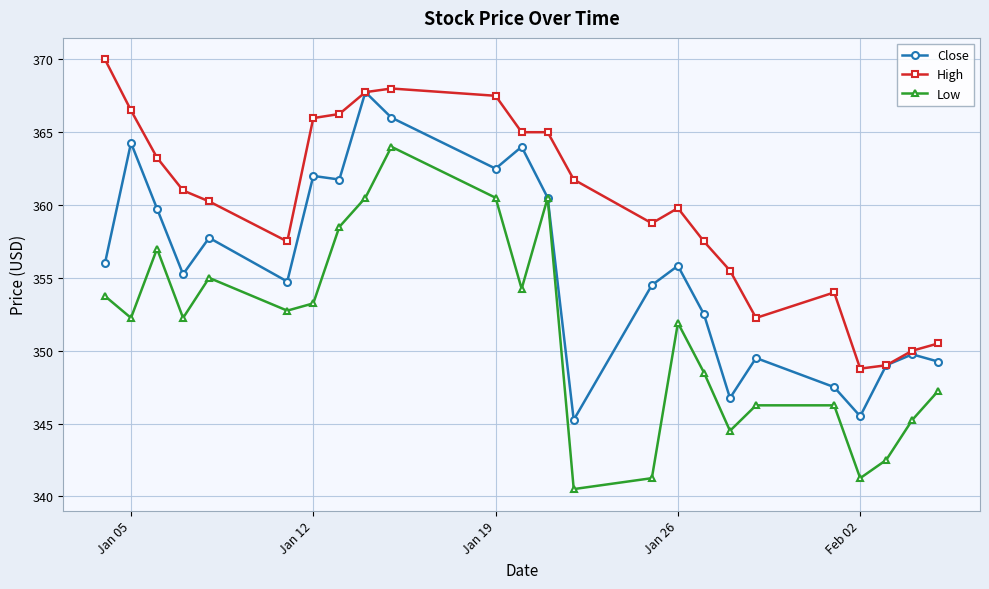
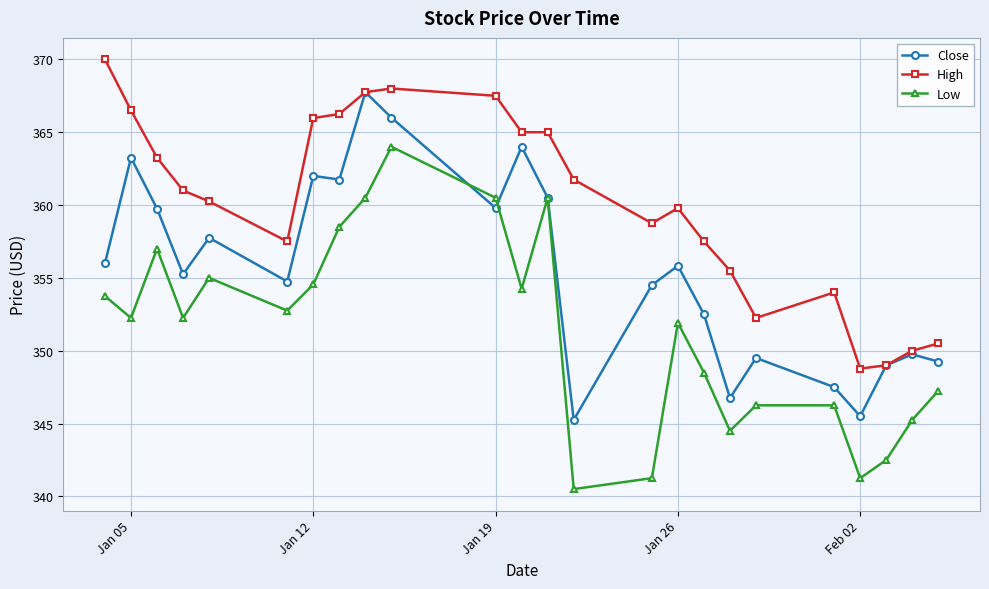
  {
    "Close": {
-     "Jan 05": 364.3,
+     "Jan 05": 363.3,
      "Jan 12": 362.0,
-     "Jan 19": 362.5,
+     "Jan 19": 359.8,
      "Jan 26": 355.8,
      "Feb 02": 345.5
    },
    "High": {
      "Jan 05": 366.5,
      "Jan 12": 366.0,
      "Jan 19": 367.5,
      "Jan 26": 359.8,
      "Feb 02": 348.8
    },
    "Low": {
      "Jan 05": 352.3,
-     "Jan 12": 353.3,
+     "Jan 12": 354.6,
      "Jan 19": 360.5,
      "Jan 26": 351.9,
      "Feb 02": 341.3
    }
  }
